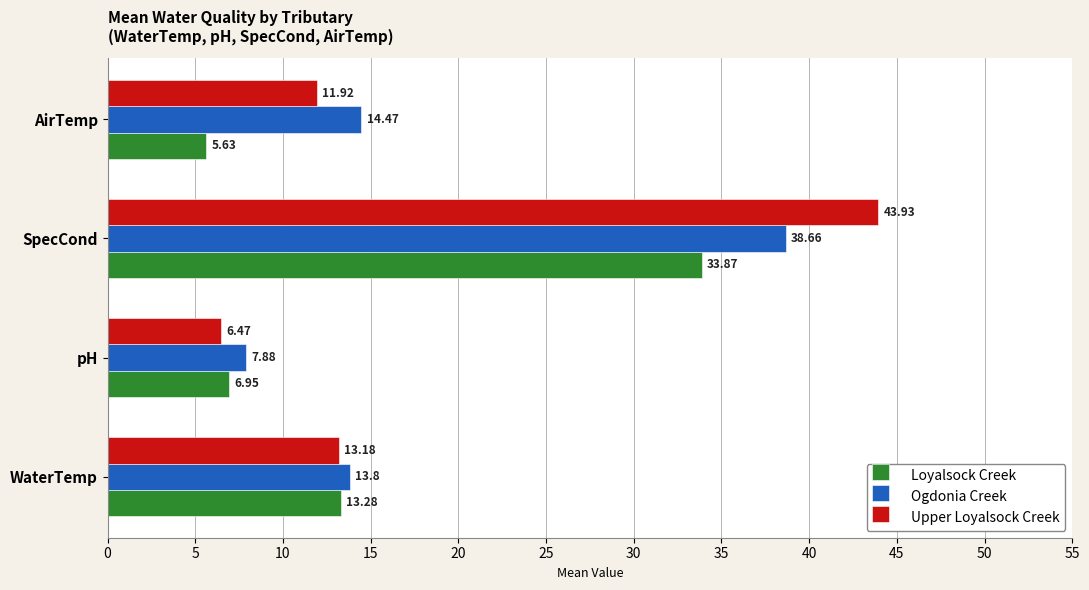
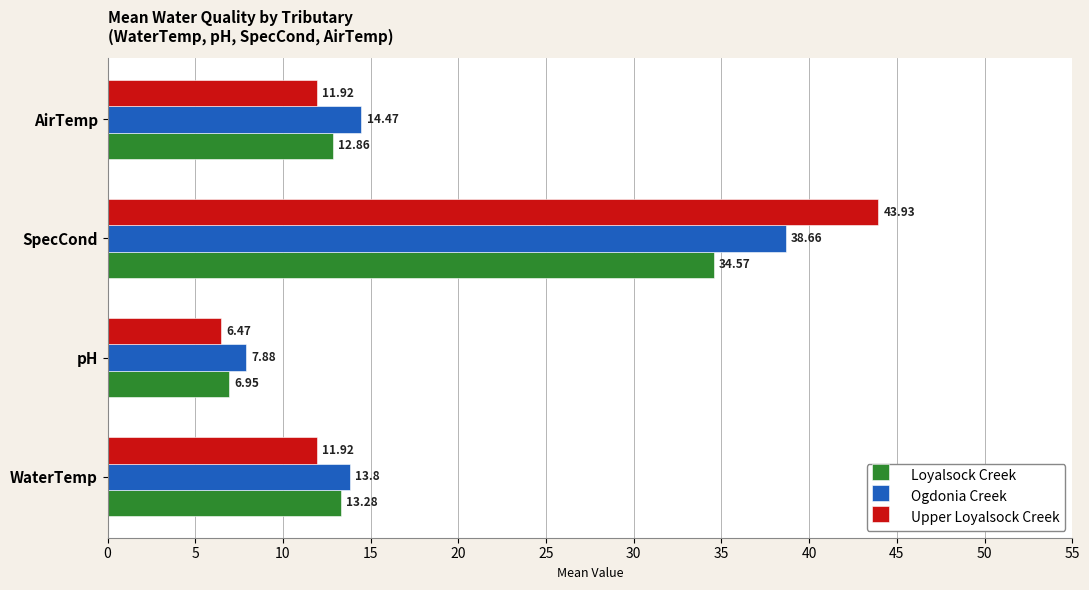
  {
    "Loyalsock Creek": {
-     "AirTemp": 5.63,
-     "SpecCond": 33.87,
+     "AirTemp": 12.86,
+     "SpecCond": 34.57,
      "pH": 6.95,
      "WaterTemp": 13.28
    },
    "Ogdonia Creek": {
      "AirTemp": 14.47,
      "SpecCond": 38.66,
      "pH": 7.88,
      "WaterTemp": 13.8
    },
    "Upper Loyalsock Creek": {
      "AirTemp": 11.92,
      "SpecCond": 43.93,
      "pH": 6.47,
-     "WaterTemp": 13.18
+     "WaterTemp": 11.92
    }
  }
